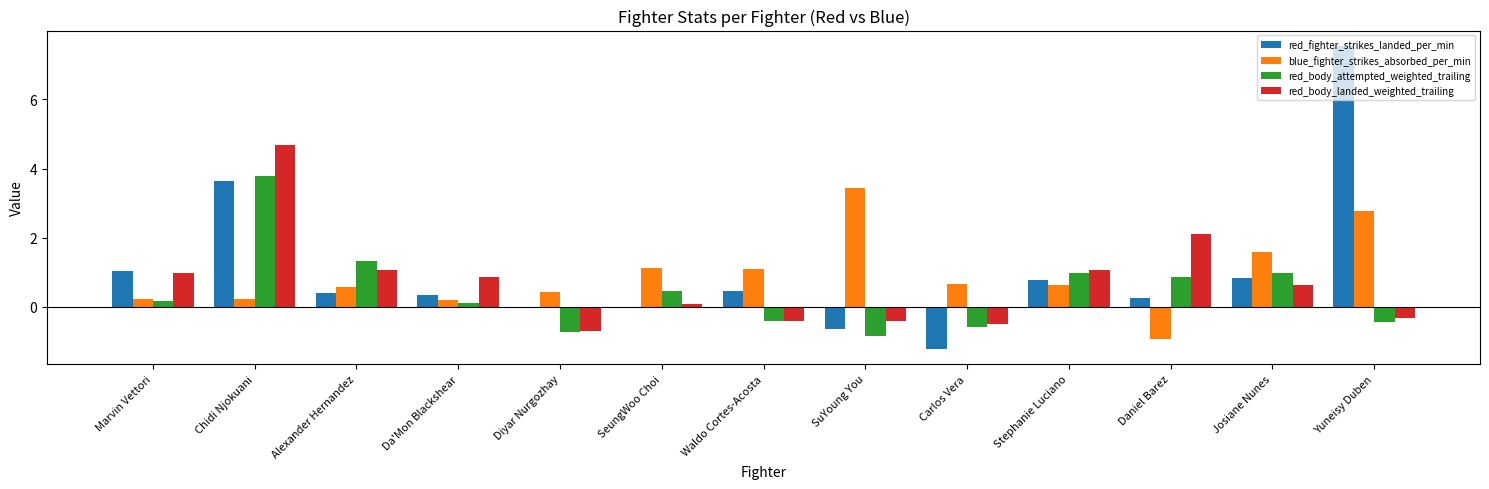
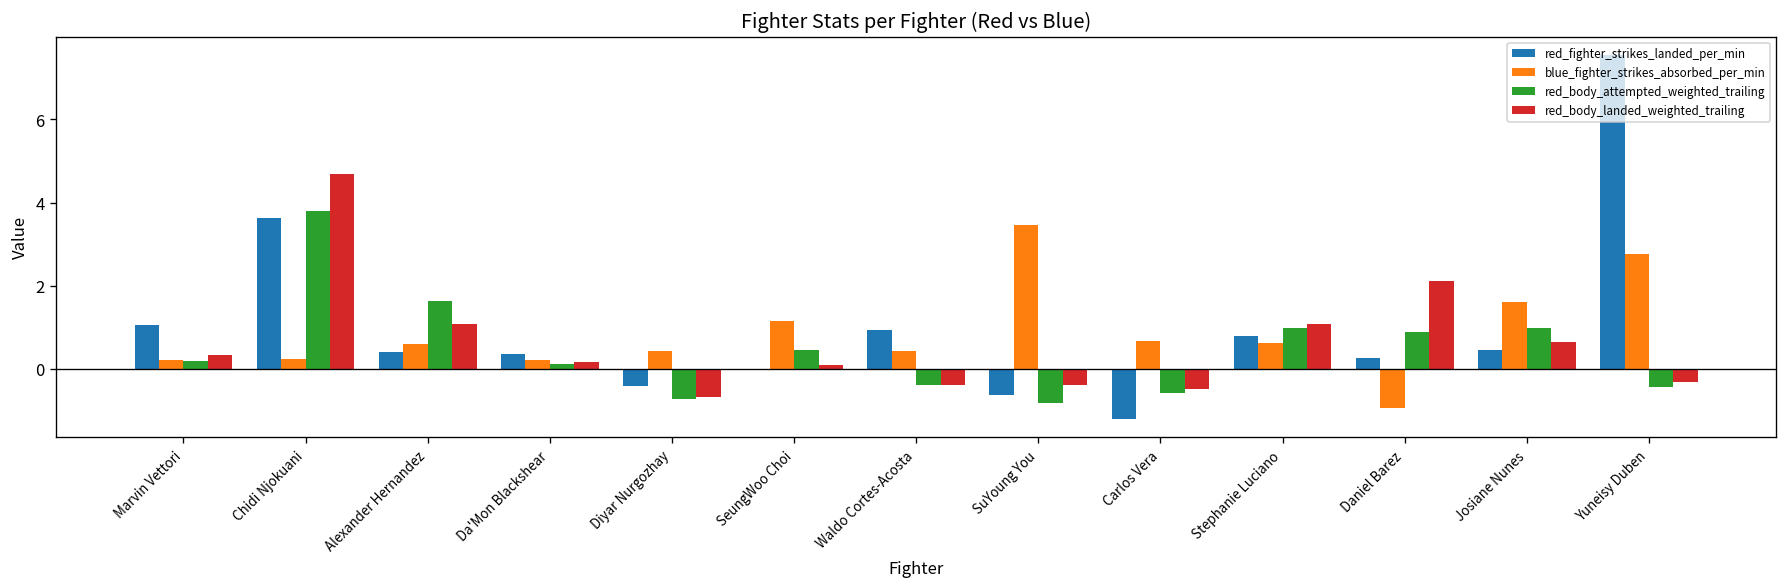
  {
    "red_fighter_strikes_landed_per_min": {
      "Marvin Vettori": 1.0,
      "Chidi Njokuani": 3.6,
      "Alexander Hernandez": 0.4,
      "Da'Mon Blackshear": 0.3,
-     "Diyar Nurgozhay": 0.0,
-     "Waldo Cortes-Acosta": 0.5,
+     "Diyar Nurgozhay": -0.4,
+     "Waldo Cortes-Acosta": 0.9,
      "SuYoung You": -0.6,
      "Carlos Vera": -1.2,
      "Stephanie Luciano": 0.8,
      "Daniel Barez": 0.3,
-     "Josiane Nunes": 0.8
+     "Josiane Nunes": 0.4
    },
    "blue_fighter_strikes_absorbed_per_min": {
      "Marvin Vettori": 0.2,
      "Chidi Njokuani": 0.2,
      "Alexander Hernandez": 0.6,
      "Da'Mon Blackshear": 0.2,
      "Diyar Nurgozhay": 0.4,
      "SeungWoo Choi": 1.1,
-     "Waldo Cortes-Acosta": 1.1,
+     "Waldo Cortes-Acosta": 0.4,
      "SuYoung You": 3.5,
      "Carlos Vera": 0.7,
      "Stephanie Luciano": 0.6,
      "Daniel Barez": -0.9,
      "Josiane Nunes": 1.6,
      "Yuneisy Duben": 2.8
    },
    "red_body_attempted_weighted_trailing": {
      "Marvin Vettori": 0.2,
      "Chidi Njokuani": 3.8,
-     "Alexander Hernandez": 1.3,
+     "Alexander Hernandez": 1.6,
      "Da'Mon Blackshear": 0.1,
      "Diyar Nurgozhay": -0.7,
      "SeungWoo Choi": 0.5,
      "Waldo Cortes-Acosta": -0.4,
      "SuYoung You": -0.8,
      "Carlos Vera": -0.6,
      "Stephanie Luciano": 1.0,
      "Daniel Barez": 0.9,
      "Josiane Nunes": 1.0,
      "Yuneisy Duben": -0.4
    },
    "red_body_landed_weighted_trailing": {
-     "Marvin Vettori": 1.0,
+     "Marvin Vettori": 0.3,
      "Chidi Njokuani": 4.7,
      "Alexander Hernandez": 1.1,
-     "Da'Mon Blackshear": 0.9,
+     "Da'Mon Blackshear": 0.1,
      "Diyar Nurgozhay": -0.7,
      "SeungWoo Choi": 0.1,
      "Waldo Cortes-Acosta": -0.4,
      "SuYoung You": -0.4,
      "Carlos Vera": -0.5,
      "Stephanie Luciano": 1.1,
      "Daniel Barez": 2.1,
      "Josiane Nunes": 0.6,
      "Yuneisy Duben": -0.3
    }
  }
